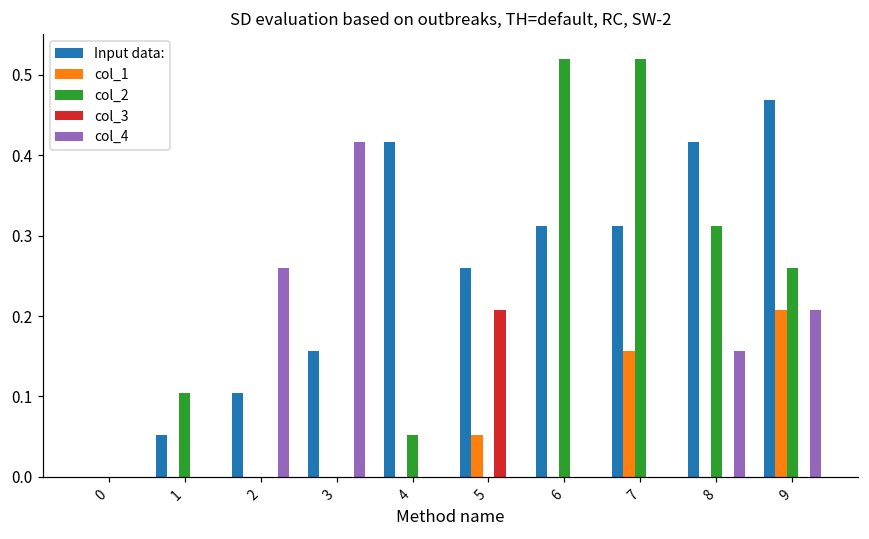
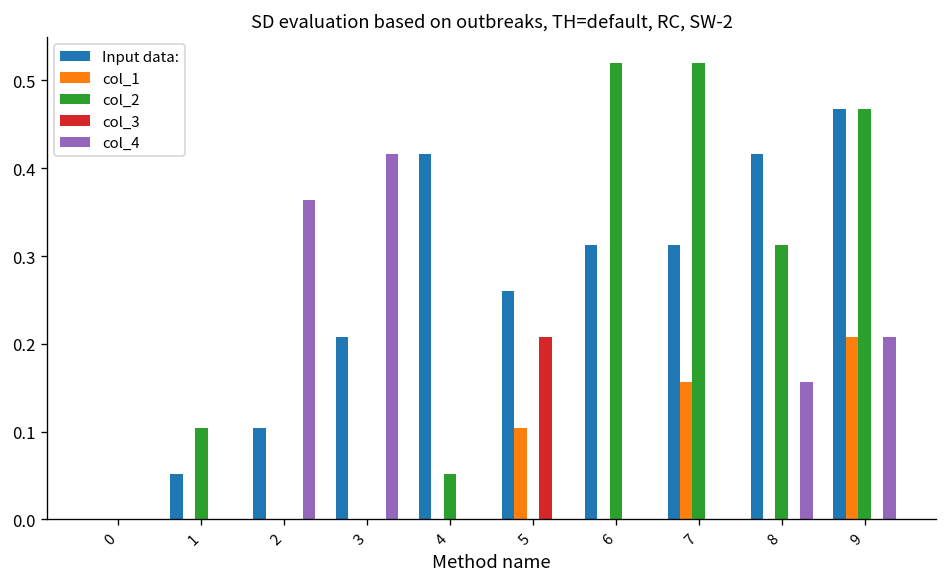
  {
    "Input data:": {
      "0": 0.00,
      "1": 0.05,
      "2": 0.10,
-     "3": 0.16,
+     "3": 0.21,
      "4": 0.42,
      "5": 0.26,
      "6": 0.31,
      "7": 0.31,
      "8": 0.42,
      "9": 0.47
    },
    "col_1": {
      "0": 0.00,
      "1": 0.00,
      "2": 0.00,
      "3": 0.00,
      "4": 0.00,
-     "5": 0.05,
+     "5": 0.10,
      "6": 0.00,
      "7": 0.16,
      "8": 0.00,
      "9": 0.21
    },
    "col_2": {
      "0": 0.00,
      "1": 0.10,
      "2": 0.00,
      "3": 0.00,
      "4": 0.05,
      "5": 0.00,
      "6": 0.52,
      "7": 0.52,
      "8": 0.31,
-     "9": 0.26
+     "9": 0.47
    },
    "col_3": {
      "0": 0.00,
      "1": 0.00,
      "2": 0.00,
      "3": 0.00,
      "4": 0.00,
      "5": 0.21,
      "6": 0.00,
      "7": 0.00,
      "8": 0.00,
      "9": 0.00
    },
    "col_4": {
      "0": 0.00,
      "1": 0.00,
-     "2": 0.26,
+     "2": 0.36,
      "3": 0.42,
      "4": 0.00,
      "5": 0.00,
      "6": 0.00,
      "7": 0.00,
      "8": 0.16,
      "9": 0.21
    }
  }
